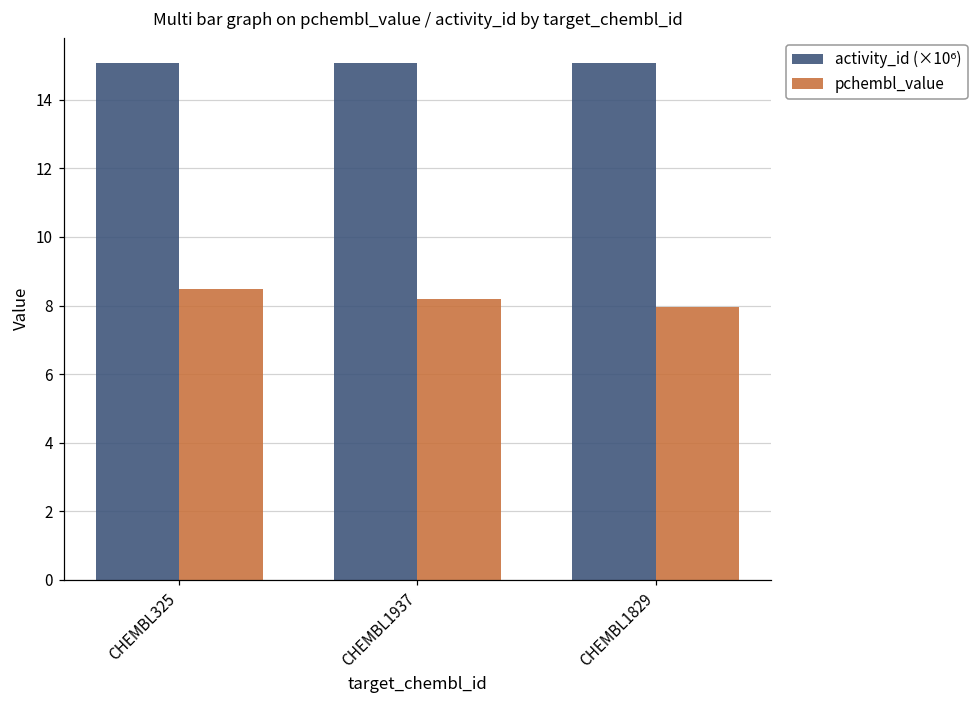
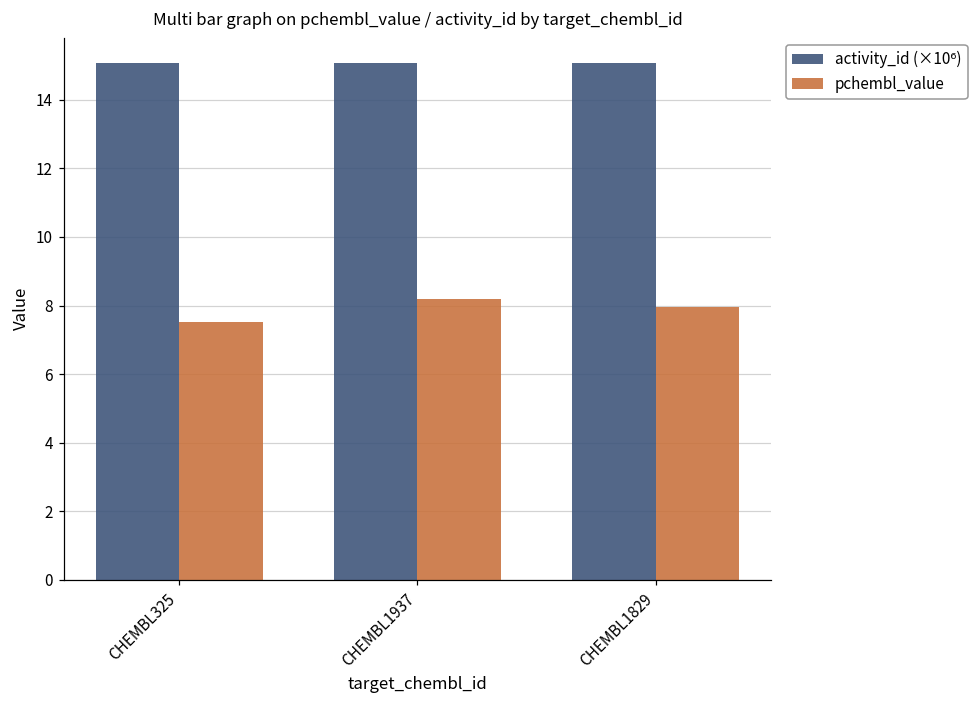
  {
    "activity_id (×10⁶)": {
      "CHEMBL325": 15.1,
      "CHEMBL1937": 15.1,
      "CHEMBL1829": 15.1
    },
    "pchembl_value": {
-     "CHEMBL325": 8.5,
+     "CHEMBL325": 7.5,
      "CHEMBL1937": 8.2,
      "CHEMBL1829": 8.0
    }
  }
